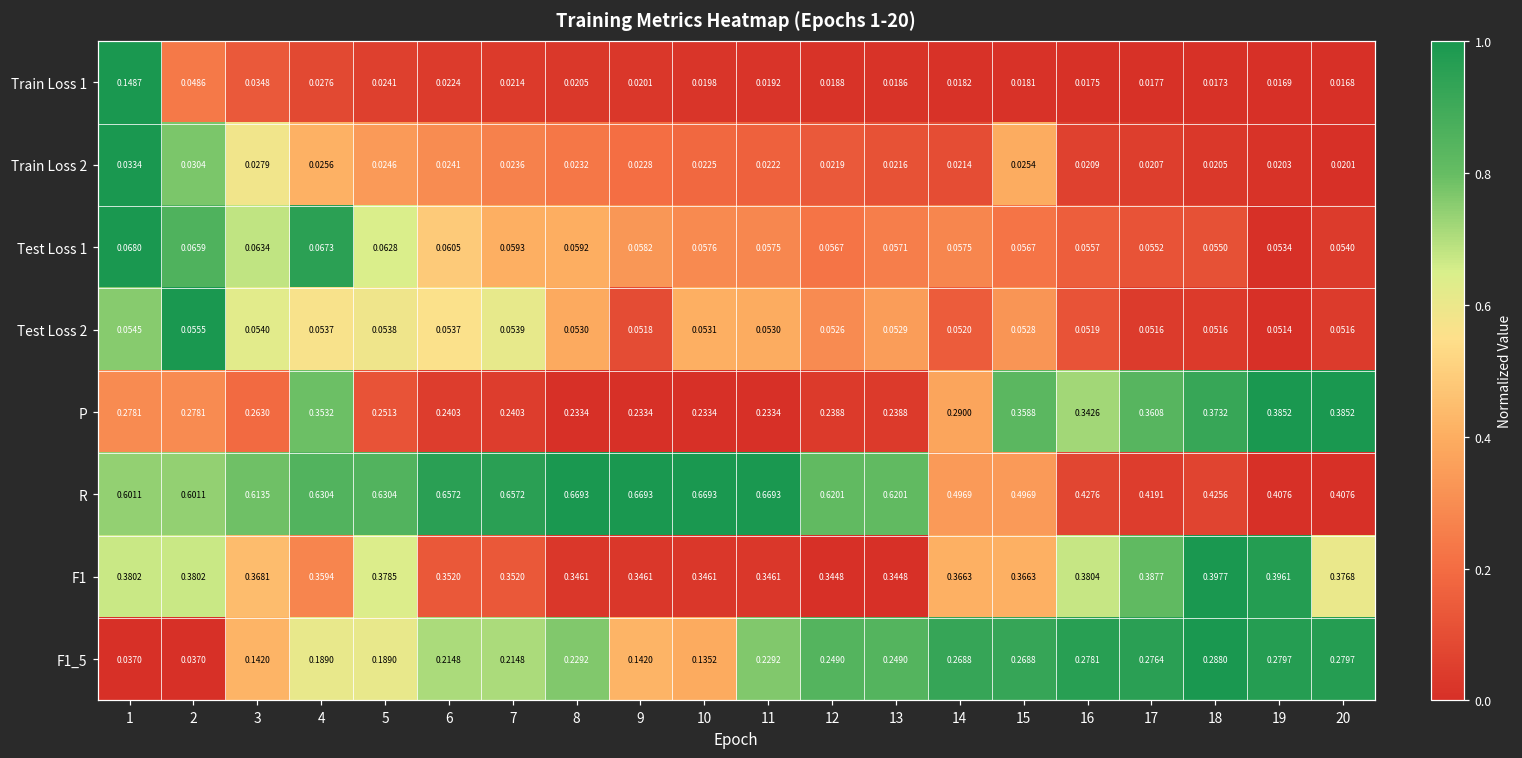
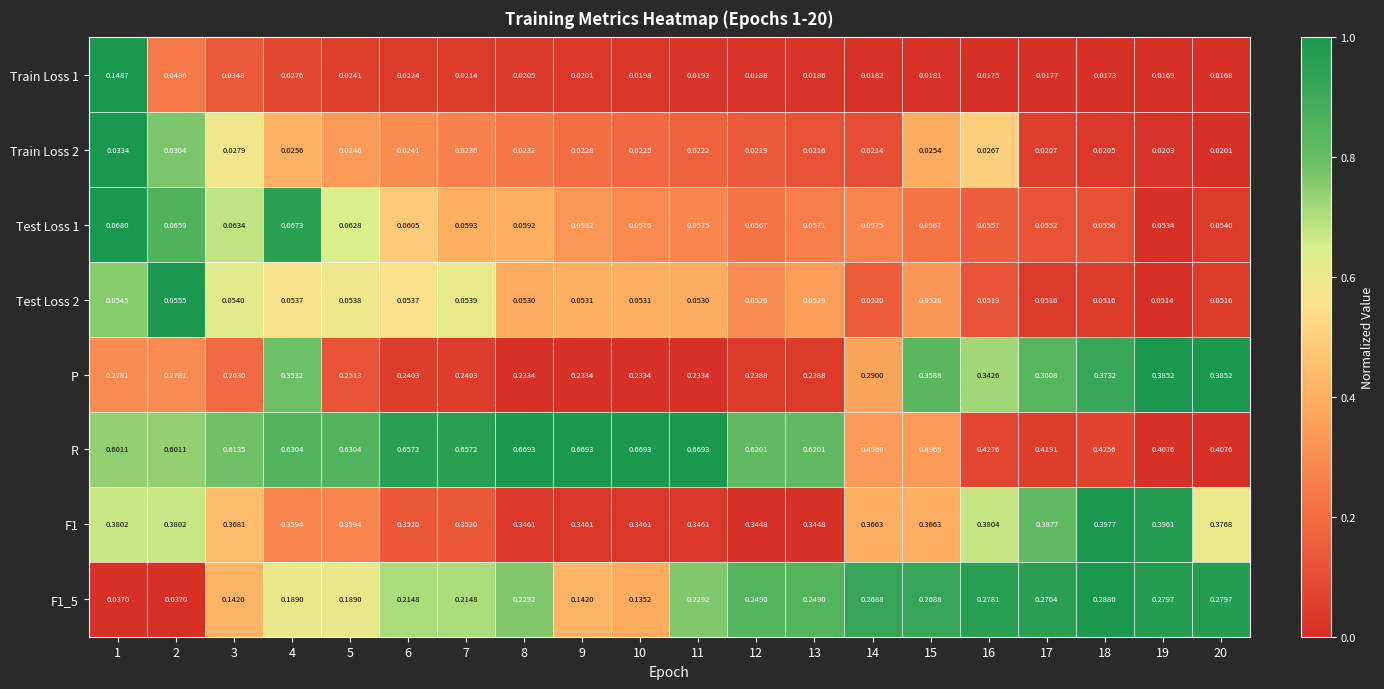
  {
    "Train Loss 1": {
      "1": 0.1487,
      "2": 0.0486,
      "3": 0.0348,
      "4": 0.0276,
      "5": 0.0241,
      "6": 0.0224,
      "7": 0.0214,
      "8": 0.0205,
      "9": 0.0201,
      "10": 0.0198,
      "11": 0.0192,
      "12": 0.0188,
      "13": 0.0186,
      "14": 0.0182,
      "15": 0.0181,
      "16": 0.0175,
      "17": 0.0177,
      "18": 0.0173,
      "19": 0.0169,
      "20": 0.0168
    },
    "Train Loss 2": {
      "1": 0.0334,
      "2": 0.0304,
      "3": 0.0279,
      "4": 0.0256,
      "5": 0.0246,
      "6": 0.0241,
      "7": 0.0236,
      "8": 0.0232,
      "9": 0.0228,
      "10": 0.0225,
      "11": 0.0222,
      "12": 0.0219,
      "13": 0.0216,
      "14": 0.0214,
      "15": 0.0254,
-     "16": 0.0209,
+     "16": 0.0267,
      "17": 0.0207,
      "18": 0.0205,
      "19": 0.0203,
      "20": 0.0201
    },
    "Test Loss 1": {
      "1": 0.0680,
      "2": 0.0659,
      "3": 0.0634,
      "4": 0.0673,
      "5": 0.0628,
      "6": 0.0605,
      "7": 0.0593,
      "8": 0.0592,
      "9": 0.0582,
      "10": 0.0576,
      "11": 0.0575,
      "12": 0.0567,
      "13": 0.0571,
      "14": 0.0575,
      "15": 0.0567,
      "16": 0.0557,
      "17": 0.0552,
      "18": 0.0550,
      "19": 0.0534,
      "20": 0.0540
    },
    "Test Loss 2": {
      "1": 0.0545,
      "2": 0.0555,
      "3": 0.0540,
      "4": 0.0537,
      "5": 0.0538,
      "6": 0.0537,
      "7": 0.0539,
      "8": 0.0530,
-     "9": 0.0518,
+     "9": 0.0531,
      "10": 0.0531,
      "11": 0.0530,
      "12": 0.0526,
      "13": 0.0529,
      "14": 0.0520,
      "15": 0.0528,
      "16": 0.0519,
      "17": 0.0516,
      "18": 0.0516,
      "19": 0.0514,
      "20": 0.0516
    },
    "P": {
      "1": 0.2781,
      "2": 0.2781,
      "3": 0.2630,
      "4": 0.3532,
      "5": 0.2513,
      "6": 0.2403,
      "7": 0.2403,
      "8": 0.2334,
      "9": 0.2334,
      "10": 0.2334,
      "11": 0.2334,
      "12": 0.2388,
      "13": 0.2388,
      "14": 0.2900,
      "15": 0.3588,
      "16": 0.3426,
      "17": 0.3608,
      "18": 0.3732,
      "19": 0.3852,
      "20": 0.3852
    },
    "R": {
      "1": 0.6011,
      "2": 0.6011,
      "3": 0.6135,
      "4": 0.6304,
      "5": 0.6304,
      "6": 0.6572,
      "7": 0.6572,
      "8": 0.6693,
      "9": 0.6693,
      "10": 0.6693,
      "11": 0.6693,
      "12": 0.6201,
      "13": 0.6201,
      "14": 0.4969,
      "15": 0.4969,
      "16": 0.4276,
      "17": 0.4191,
      "18": 0.4256,
      "19": 0.4076,
      "20": 0.4076
    },
    "F1": {
      "1": 0.3802,
      "2": 0.3802,
      "3": 0.3681,
      "4": 0.3594,
-     "5": 0.3785,
+     "5": 0.3594,
      "6": 0.3520,
      "7": 0.3520,
      "8": 0.3461,
      "9": 0.3461,
      "10": 0.3461,
      "11": 0.3461,
      "12": 0.3448,
      "13": 0.3448,
      "14": 0.3663,
      "15": 0.3663,
      "16": 0.3804,
      "17": 0.3877,
      "18": 0.3977,
      "19": 0.3961,
      "20": 0.3768
    },
    "F1_5": {
      "1": 0.0370,
      "2": 0.0370,
      "3": 0.1420,
      "4": 0.1890,
      "5": 0.1890,
      "6": 0.2148,
      "7": 0.2148,
      "8": 0.2292,
      "9": 0.1420,
      "10": 0.1352,
      "11": 0.2292,
      "12": 0.2490,
      "13": 0.2490,
      "14": 0.2688,
      "15": 0.2688,
      "16": 0.2781,
      "17": 0.2764,
      "18": 0.2880,
      "19": 0.2797,
      "20": 0.2797
    }
  }
